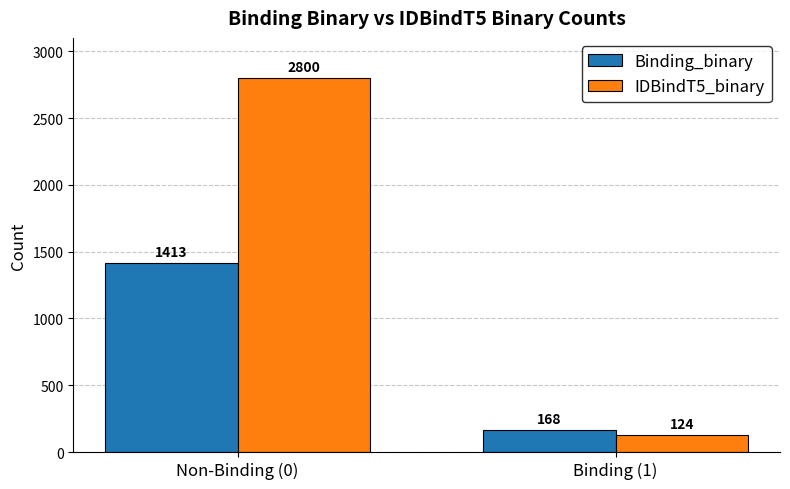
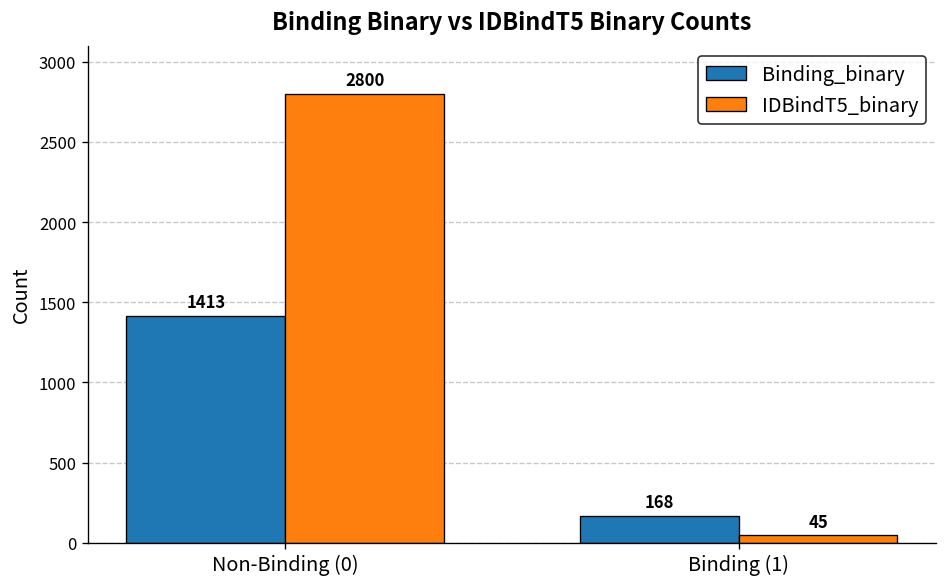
  {
    "Binding_binary": {
      "Non-Binding (0)": 1413,
      "Binding (1)": 168
    },
    "IDBindT5_binary": {
      "Non-Binding (0)": 2800,
-     "Binding (1)": 124
+     "Binding (1)": 45
    }
  }
